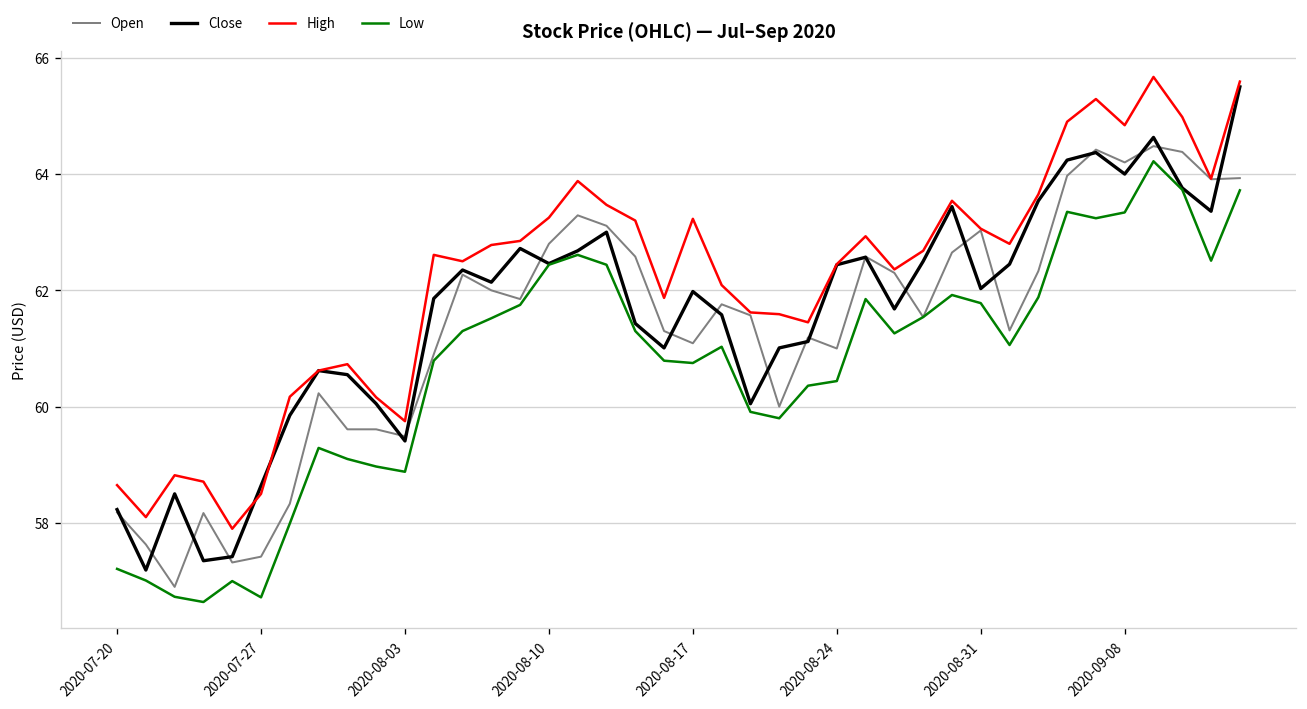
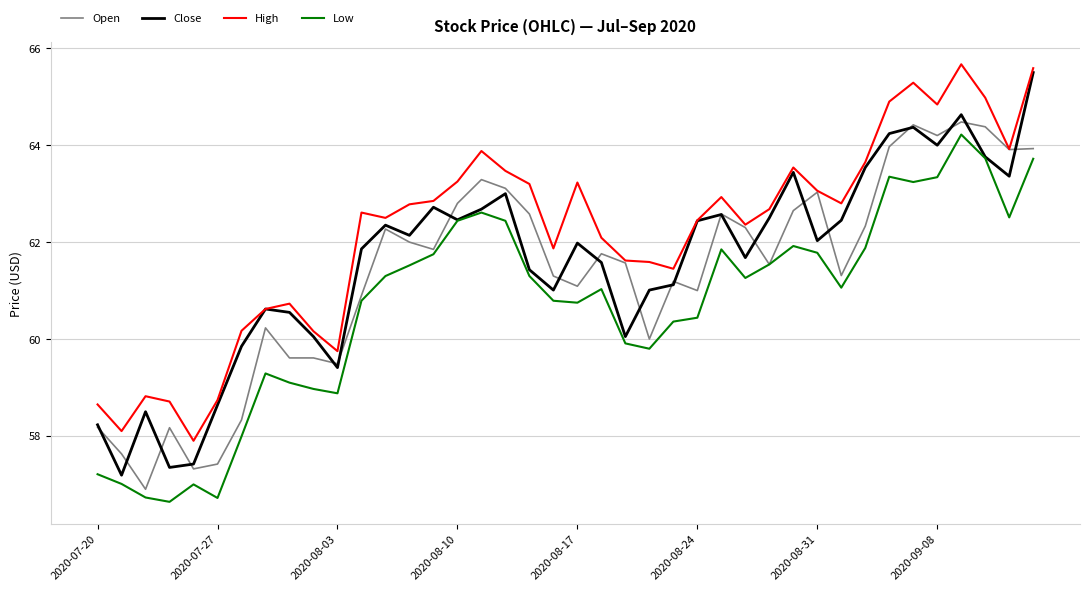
  {
    "Open": {
      "2020-07-27": 57.4,
      "2020-08-03": 59.5,
      "2020-08-10": 62.8,
      "2020-08-17": 61.1,
      "2020-08-24": 61.0,
      "2020-09-08": 64.2
    },
    "Close": {
      "2020-07-27": 58.6,
      "2020-08-03": 59.4,
      "2020-08-17": 62.0,
      "2020-08-31": 62.0,
      "2020-09-08": 64.0
    },
    "High": {
      "2020-07-20": 58.7,
-     "2020-07-27": 58.5,
+     "2020-07-27": 58.7,
      "2020-08-03": 59.8,
      "2020-08-10": 63.3,
      "2020-08-17": 63.2,
      "2020-09-08": 64.8
    },
    "Low": {
      "2020-07-20": 57.2,
      "2020-07-27": 56.7,
      "2020-08-03": 58.9,
      "2020-08-17": 60.8,
      "2020-08-24": 60.4,
      "2020-08-31": 61.8,
      "2020-09-08": 63.3
    }
  }
